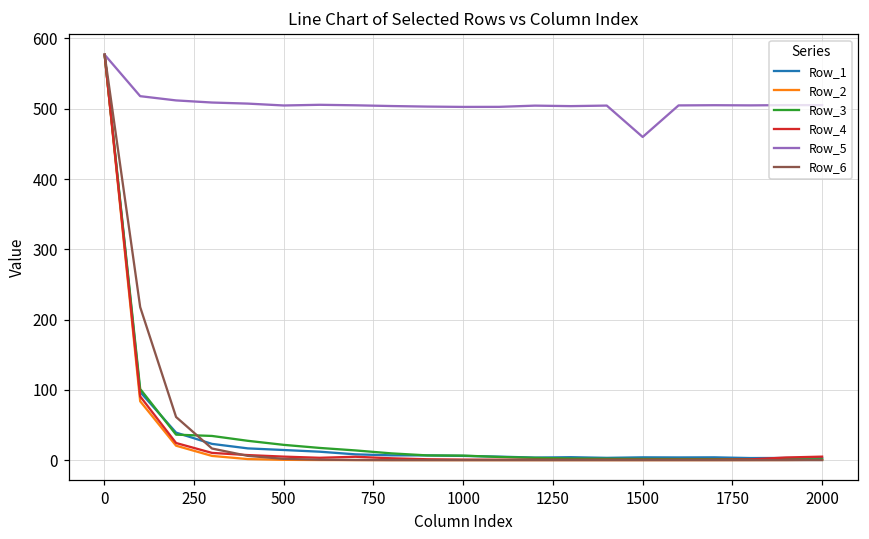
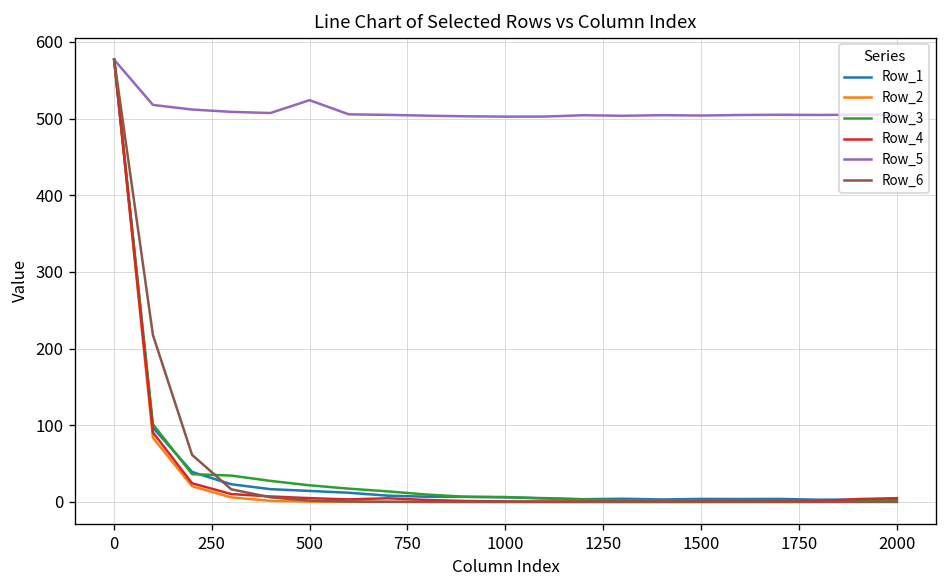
  {
    "Row_1": {
      "500": 10
    },
    "Row_3": {
      "500": 20
    },
    "Row_5": {
-     "500": 500,
+     "500": 520,
      "1000": 500,
-     "1500": 460
+     "1500": 500
    }
  }
